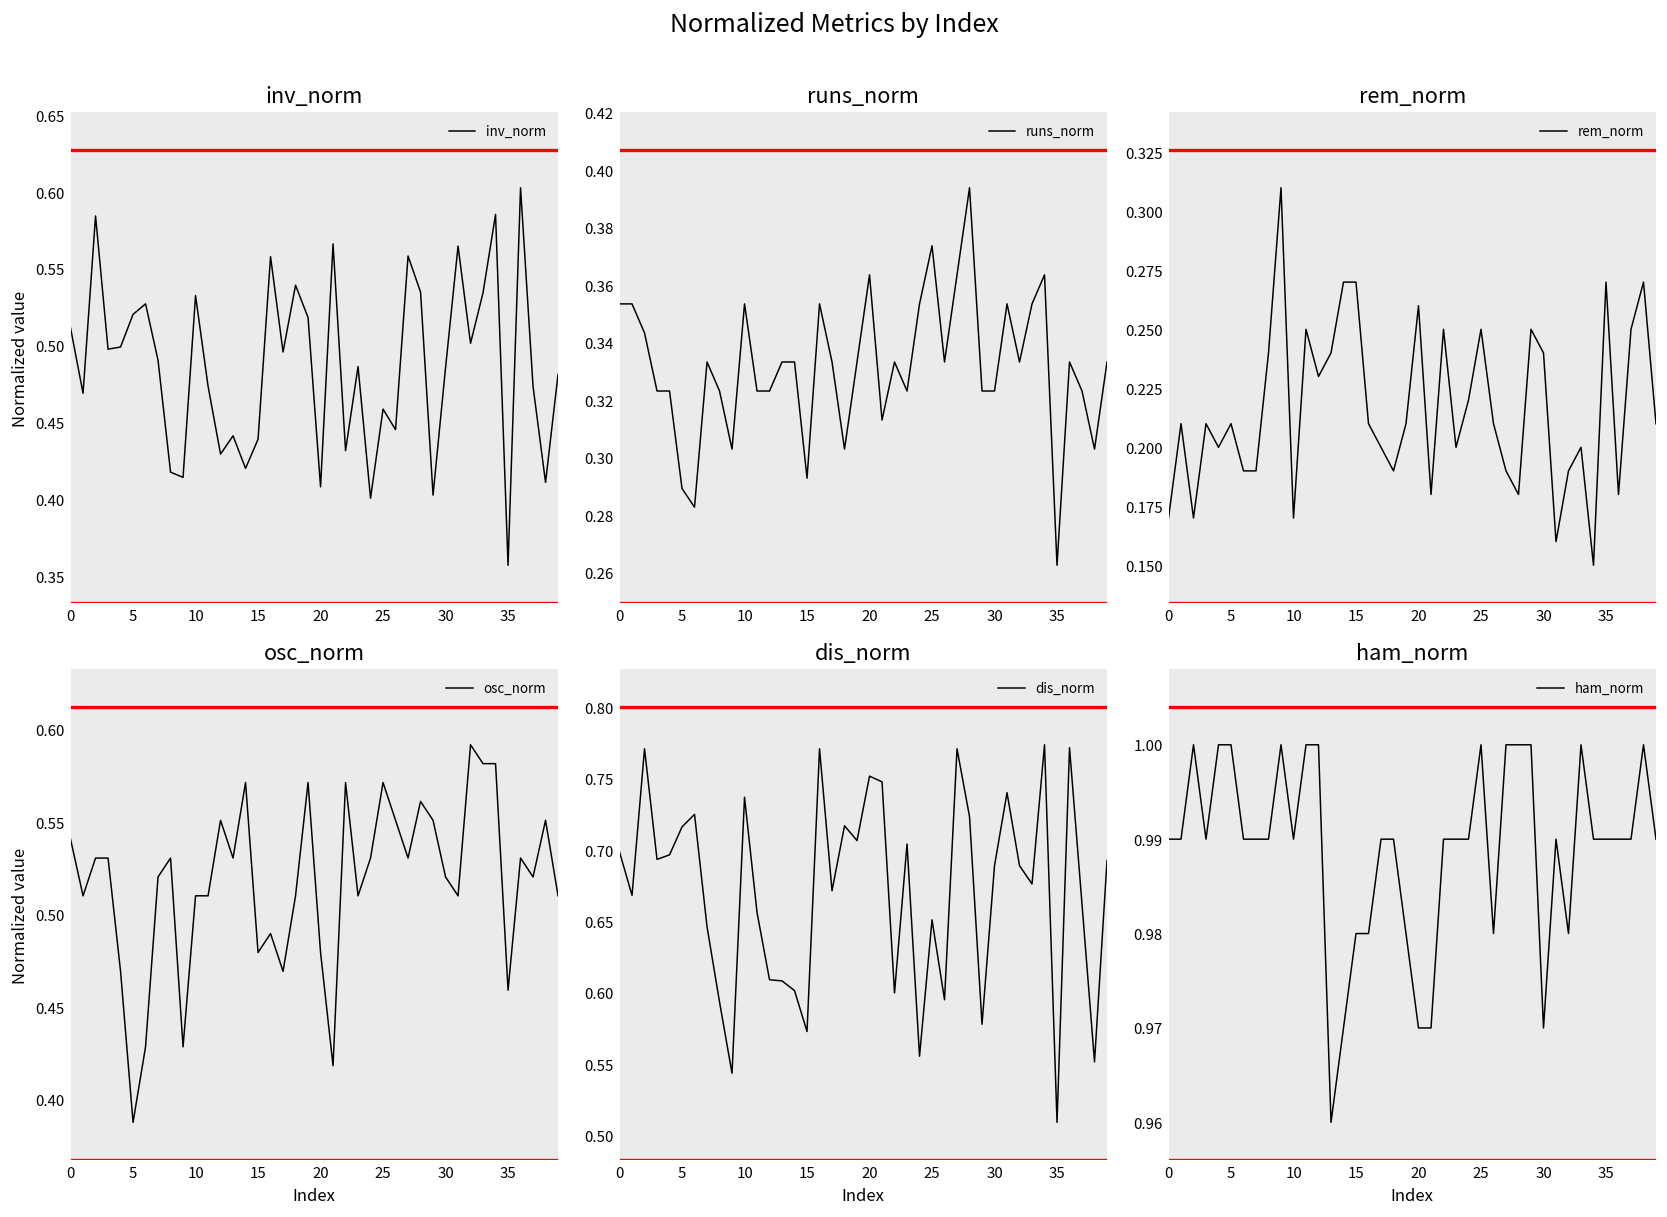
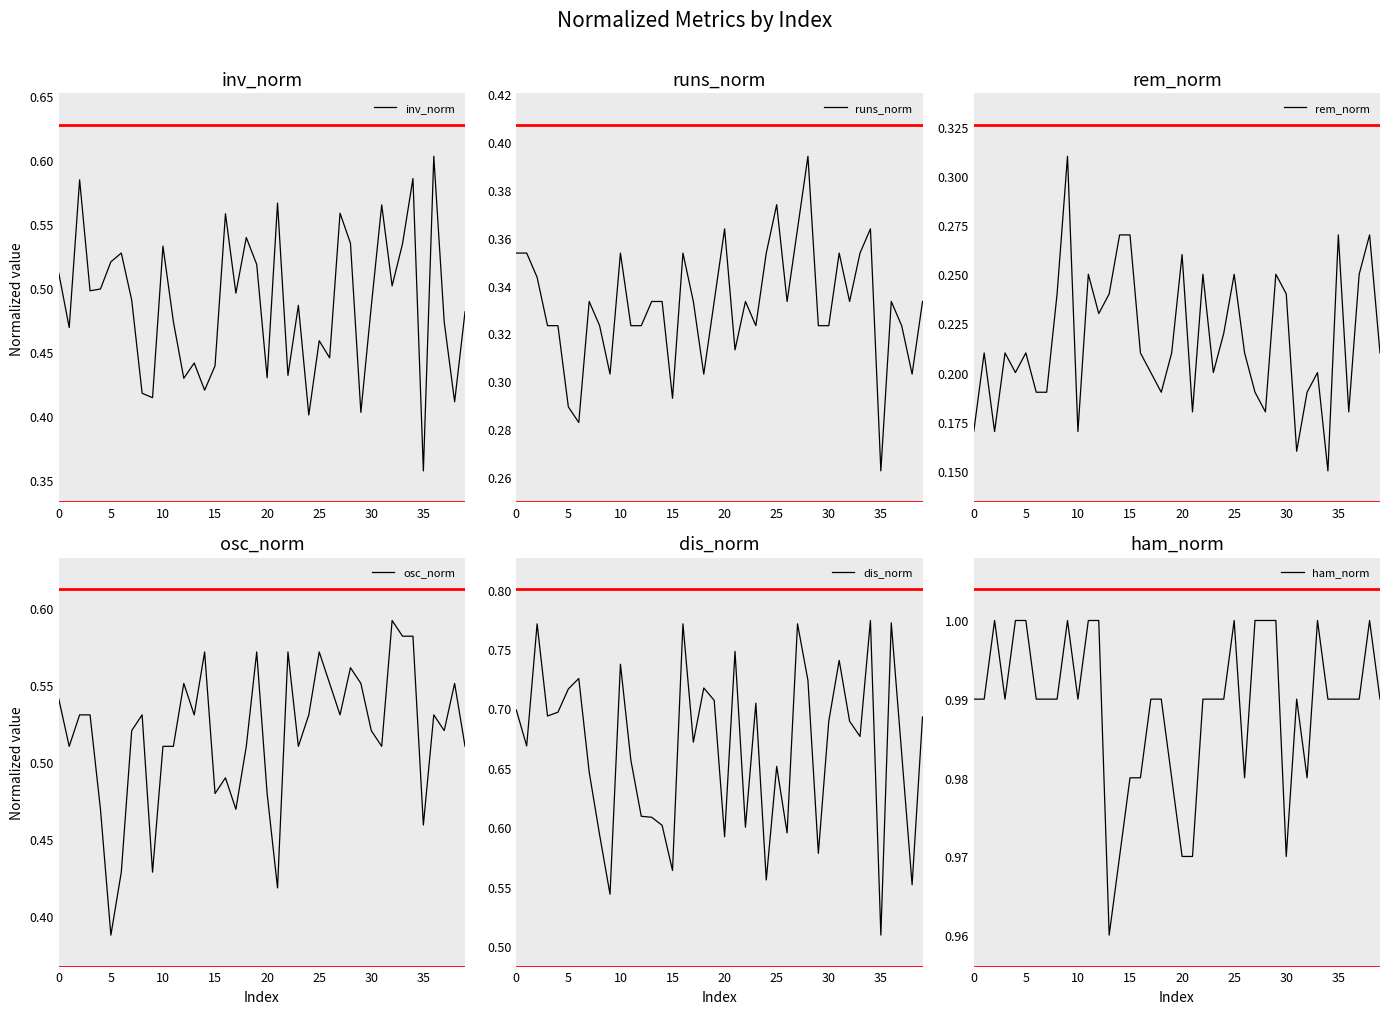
  {
    "inv_norm": {
      "0": 0.512,
      "5": 0.520,
      "10": 0.533,
      "15": 0.439,
-     "20": 0.408,
+     "20": 0.430,
      "25": 0.459,
      "30": 0.486,
      "35": 0.357
    },
    "runs_norm": {
      "0": 0.354,
      "5": 0.289,
      "10": 0.354,
      "15": 0.293,
      "20": 0.364,
      "25": 0.374,
      "30": 0.323,
      "35": 0.263
    },
    "rem_norm": {
      "0": 0.170,
      "5": 0.210,
      "10": 0.170,
      "15": 0.270,
      "20": 0.260,
      "25": 0.250,
      "30": 0.240,
      "35": 0.270
    },
    "osc_norm": {
      "0": 0.541,
      "5": 0.388,
      "10": 0.510,
      "15": 0.480,
      "20": 0.480,
      "25": 0.571,
      "30": 0.520,
      "35": 0.459
    },
    "dis_norm": {
      "0": 0.699,
      "5": 0.716,
      "10": 0.737,
-     "15": 0.573,
-     "20": 0.752,
+     "15": 0.564,
+     "20": 0.592,
      "25": 0.651,
      "30": 0.689,
      "35": 0.509
    },
    "ham_norm": {
      "0": 0.990,
      "5": 1.000,
      "10": 0.990,
      "15": 0.980,
      "20": 0.970,
      "25": 1.000,
      "30": 0.970,
      "35": 0.990
    }
  }
